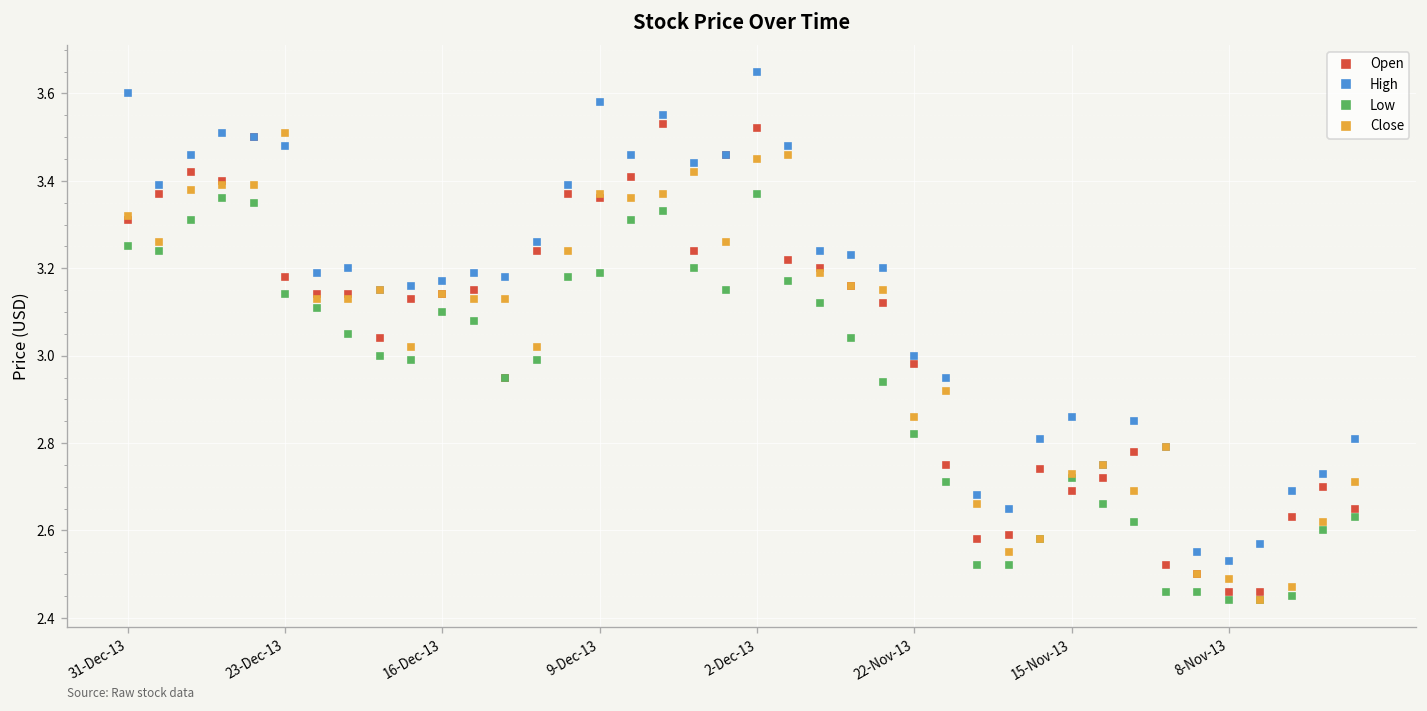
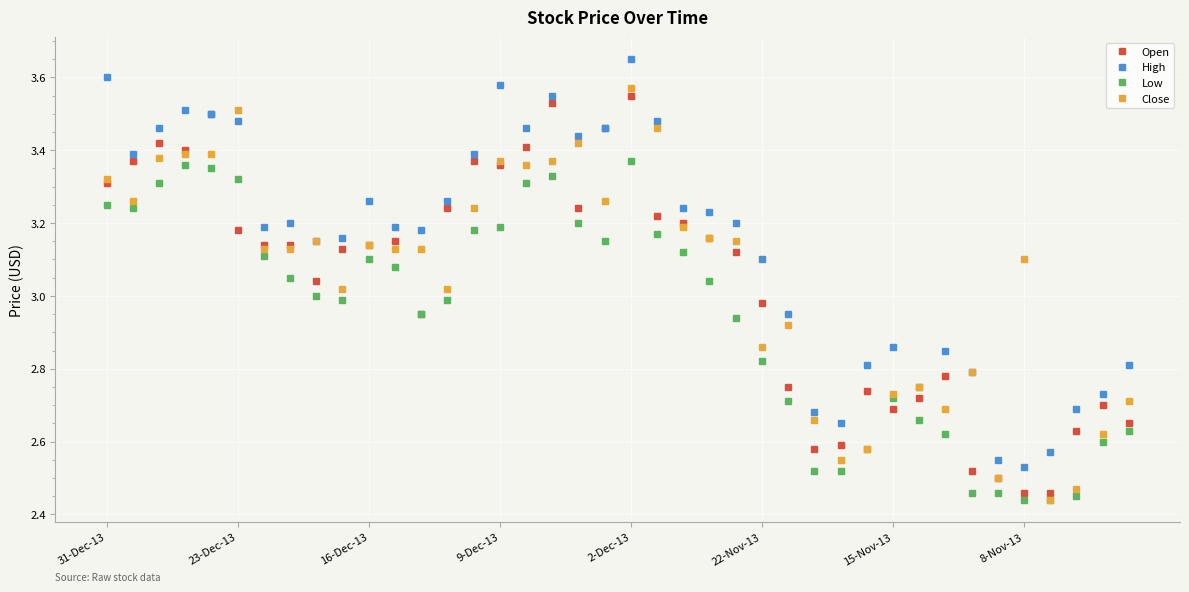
  {
    "Open": {
      "31-Dec-13": 3.31,
      "23-Dec-13": 3.18,
      "9-Dec-13": 3.36,
-     "2-Dec-13": 3.52,
+     "2-Dec-13": 3.55,
      "22-Nov-13": 2.98,
      "15-Nov-13": 2.69,
      "8-Nov-13": 2.46
    },
    "High": {
      "31-Dec-13": 3.60,
      "23-Dec-13": 3.48,
-     "16-Dec-13": 3.17,
+     "16-Dec-13": 3.26,
      "9-Dec-13": 3.58,
      "2-Dec-13": 3.65,
-     "22-Nov-13": 3.0,
+     "22-Nov-13": 3.1,
      "15-Nov-13": 2.86,
      "8-Nov-13": 2.53
    },
    "Low": {
      "31-Dec-13": 3.25,
-     "23-Dec-13": 3.14,
+     "23-Dec-13": 3.32,
      "16-Dec-13": 3.10,
      "9-Dec-13": 3.19,
      "2-Dec-13": 3.37,
      "22-Nov-13": 2.82,
      "15-Nov-13": 2.72,
      "8-Nov-13": 2.44
    },
    "Close": {
      "31-Dec-13": 3.32,
      "23-Dec-13": 3.51,
      "9-Dec-13": 3.37,
-     "2-Dec-13": 3.45,
+     "2-Dec-13": 3.57,
      "22-Nov-13": 2.86,
      "15-Nov-13": 2.73,
-     "8-Nov-13": 2.49
+     "8-Nov-13": 3.10
    }
  }
